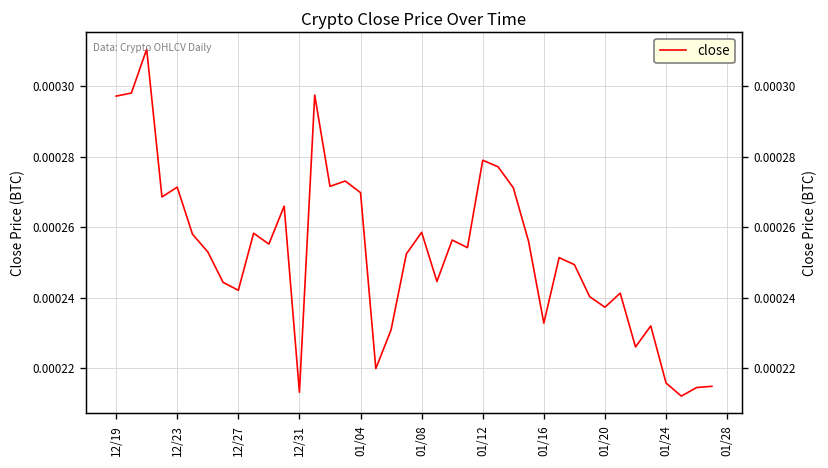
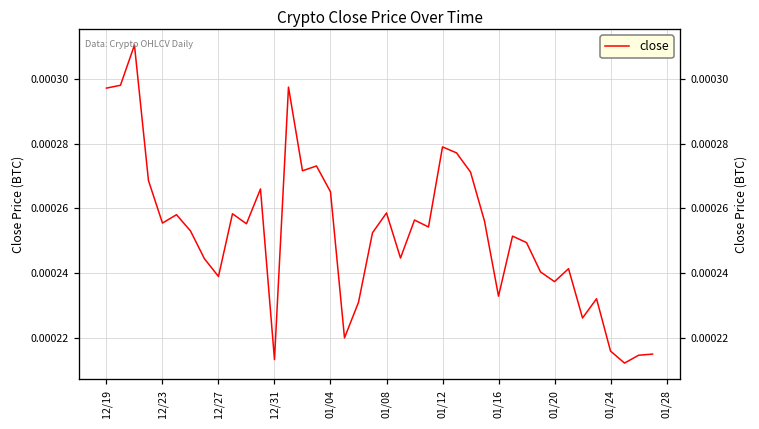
  {
    "12/19": 0.000297,
-   "12/23": 0.000271,
-   "12/27": 0.000242,
+   "12/23": 0.000255,
+   "12/27": 0.000239,
    "12/31": 0.000213,
-   "01/04": 0.000270,
+   "01/04": 0.000265,
    "01/08": 0.000259,
    "01/12": 0.000279,
    "01/16": 0.000233,
    "01/20": 0.000237,
    "01/24": 0.000216
  }
